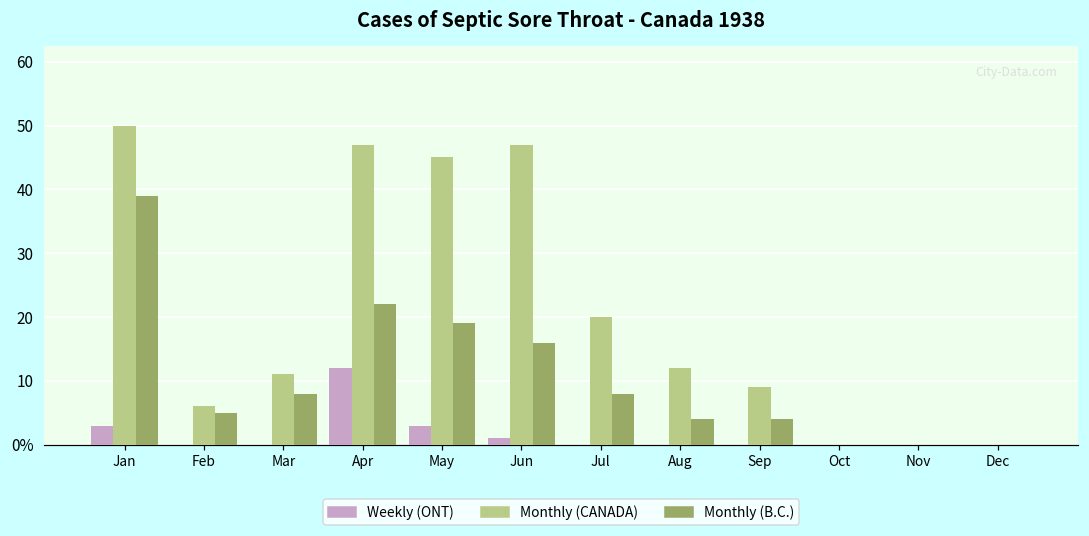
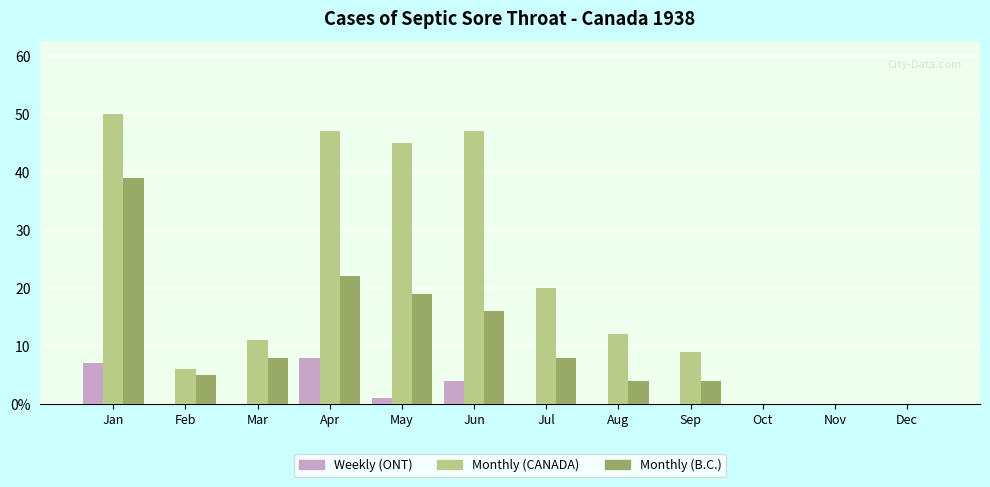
  {
    "Weekly (ONT)": {
-     "Jan": 3,
+     "Jan": 7,
      "Feb": 0,
      "Mar": 0,
-     "Apr": 12,
-     "May": 3,
-     "Jun": 1,
+     "Apr": 8,
+     "May": 1,
+     "Jun": 4,
      "Jul": 0,
      "Aug": 0,
      "Sep": 0,
      "Oct": 0,
      "Nov": 0,
      "Dec": 0
    }
  }
